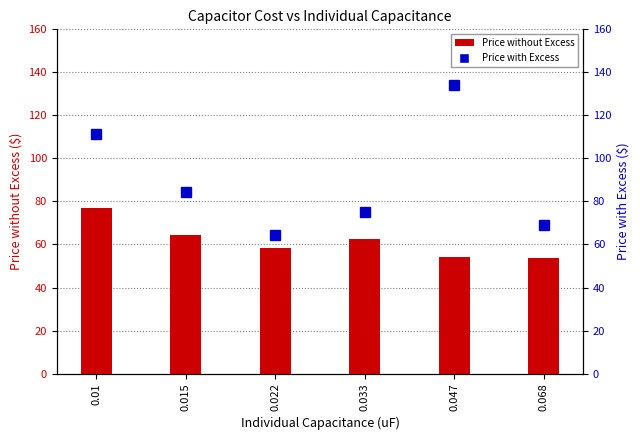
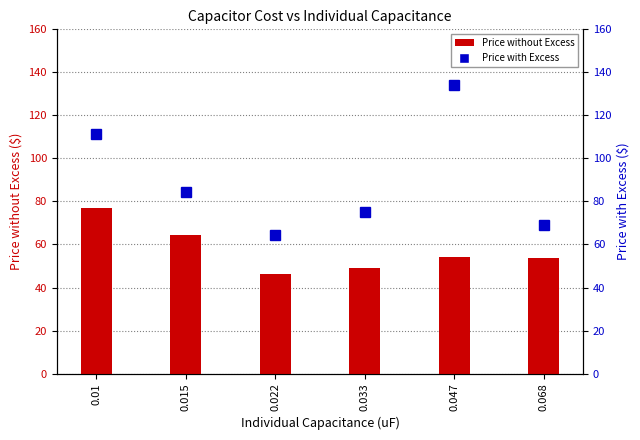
  {
    "Price without Excess": {
      "0.01": 77,
      "0.015": 64,
-     "0.022": 59,
-     "0.033": 62,
+     "0.022": 46,
+     "0.033": 49,
      "0.047": 54,
      "0.068": 54
    }
  }
